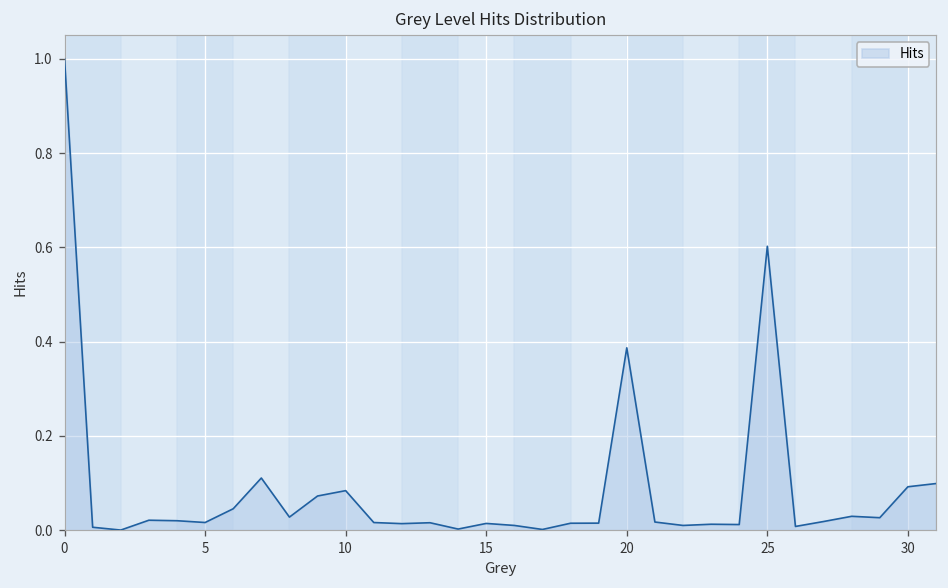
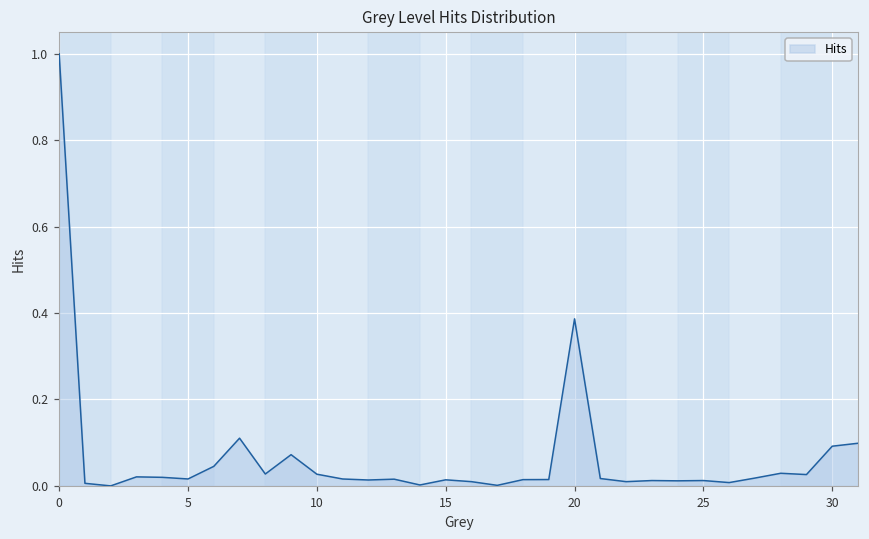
  {
    "0": 1.00,
    "5": 0.02,
-   "10": 0.08,
+   "10": 0.03,
    "15": 0.01,
    "20": 0.39,
-   "25": 0.60,
+   "25": 0.01,
    "30": 0.09
  }
